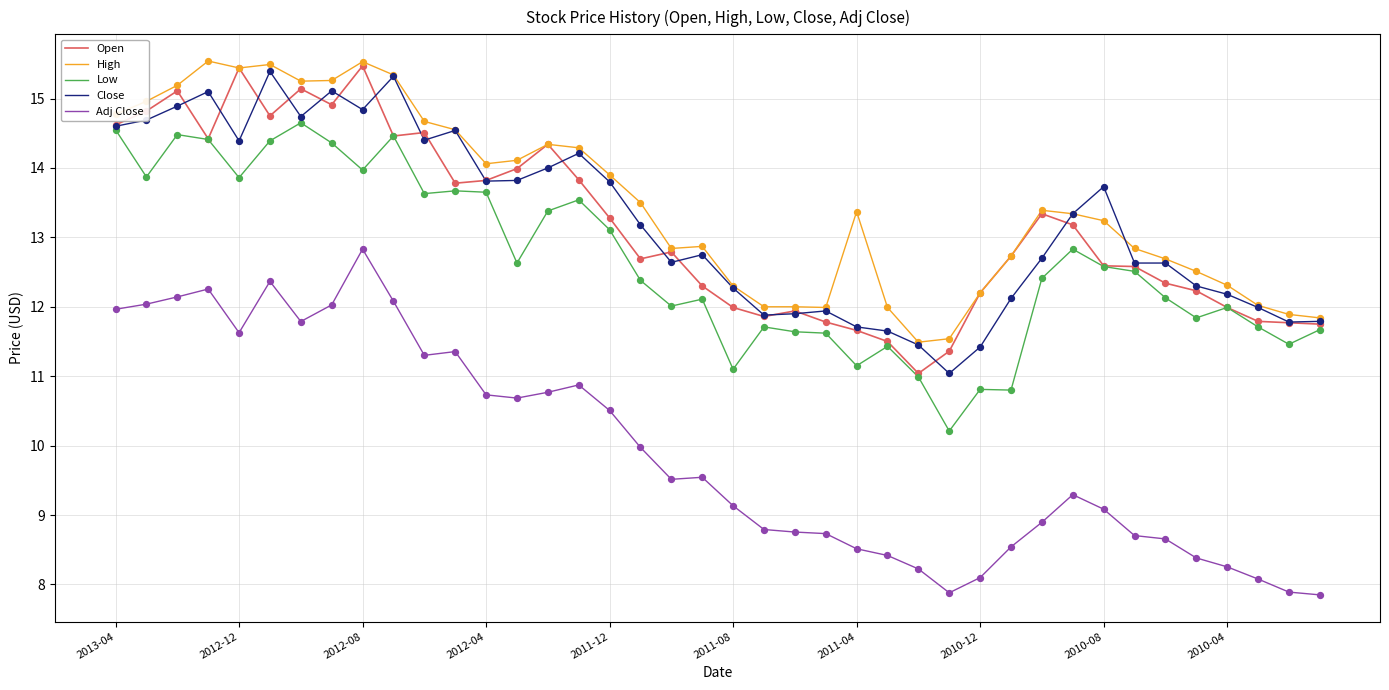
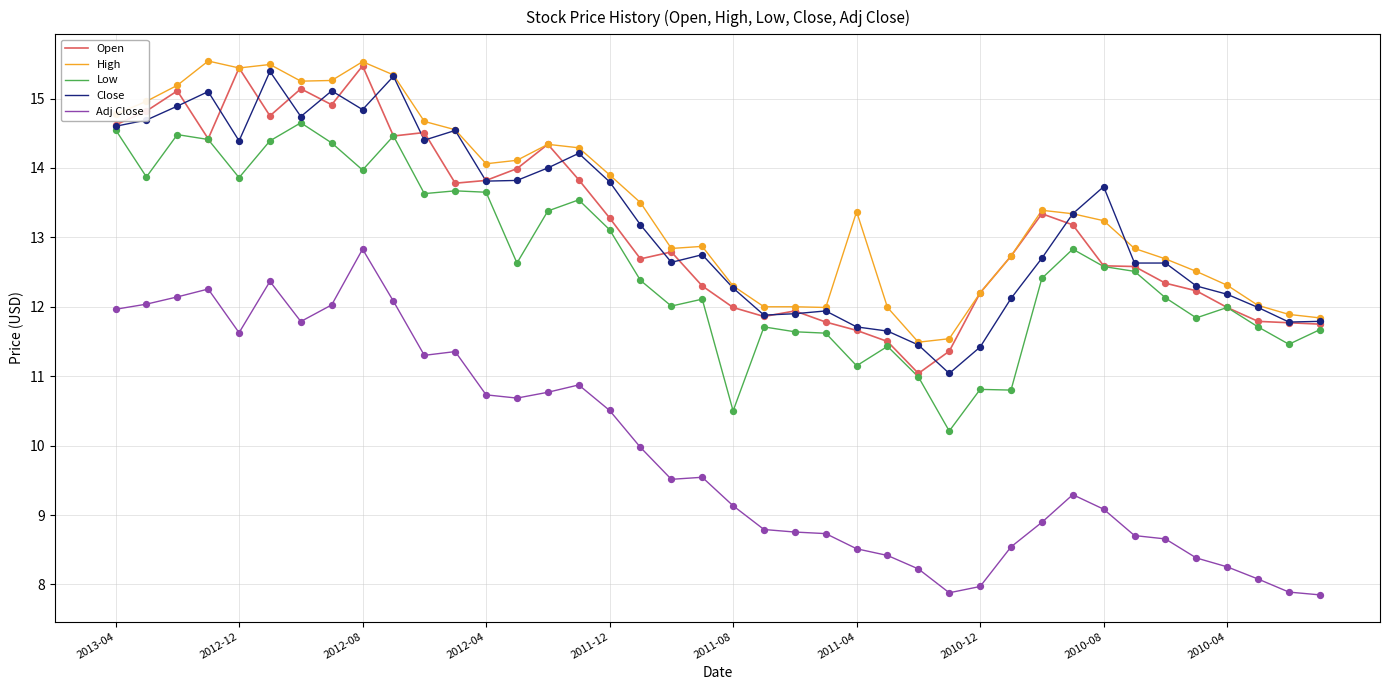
  {
    "Open": {
      "2012-08": 15.5,
      "2011-12": 13.3,
      "2011-08": 12.0,
      "2011-04": 11.7
    },
    "High": {
      "2012-08": 15.5,
      "2012-04": 14.1,
      "2011-12": 13.9,
      "2011-04": 13.4,
      "2010-08": 13.2,
      "2010-04": 12.3
    },
    "Low": {
      "2013-04": 14.6,
      "2012-12": 13.9,
      "2012-08": 14.0,
      "2012-04": 13.7,
      "2011-12": 13.1,
-     "2011-08": 11.1,
+     "2011-08": 10.5,
      "2011-04": 11.2,
      "2010-12": 10.8
    },
    "Close": {
      "2012-12": 14.4,
      "2012-08": 14.8,
      "2011-12": 13.8,
      "2011-04": 11.7,
      "2010-12": 11.4,
      "2010-08": 13.7,
      "2010-04": 12.2
    },
    "Adj Close": {
      "2013-04": 12.0,
      "2012-12": 11.6,
      "2012-08": 12.8,
      "2012-04": 10.7,
      "2011-12": 10.5,
      "2011-08": 9.1,
      "2011-04": 8.5,
-     "2010-12": 8.1,
+     "2010-12": 8.0,
      "2010-08": 9.1,
      "2010-04": 8.3
    }
  }
